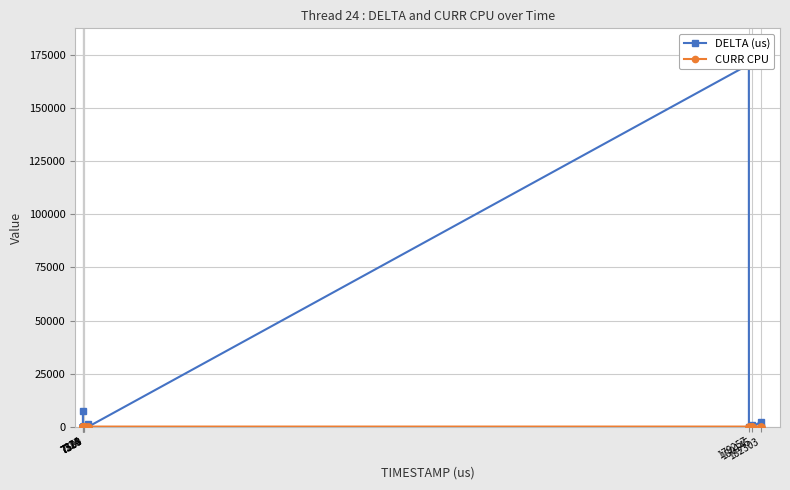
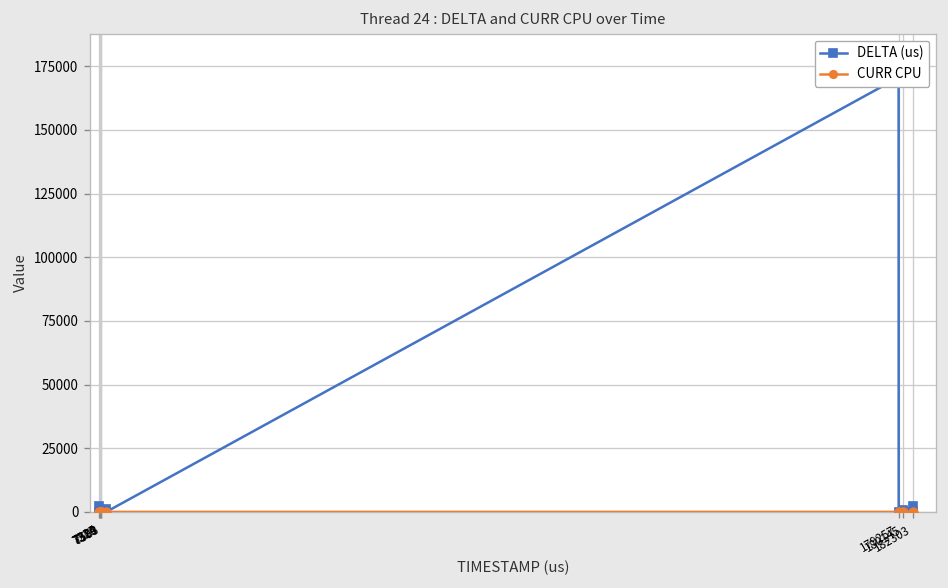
  {
    "DELTA (us)": {
-     "7224": 7000
+     "7224": 2000
    }
  }
